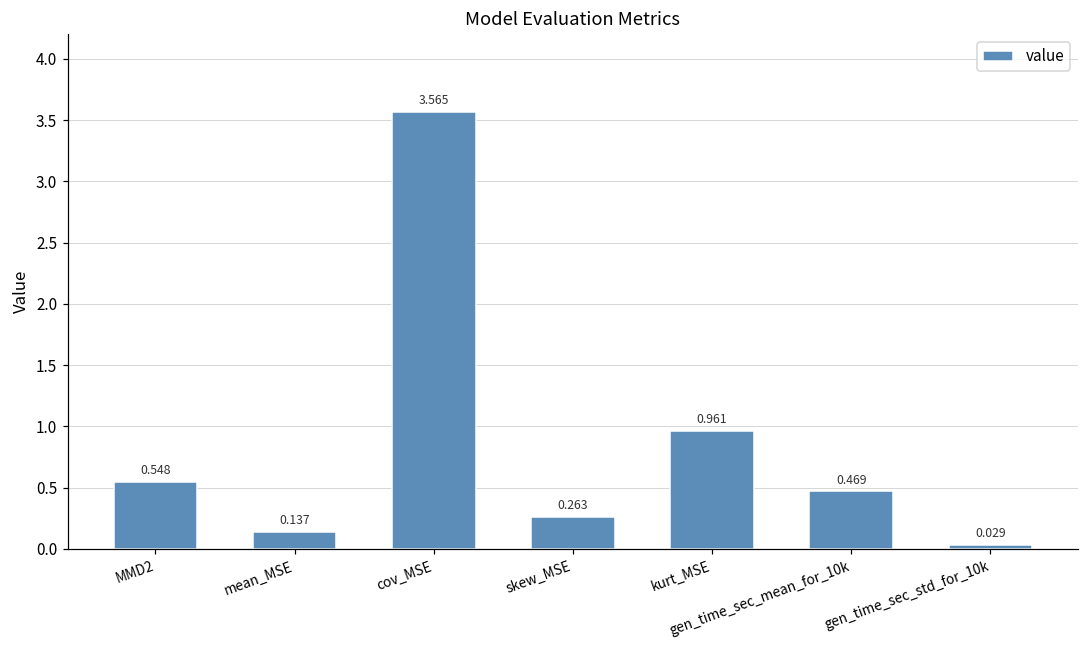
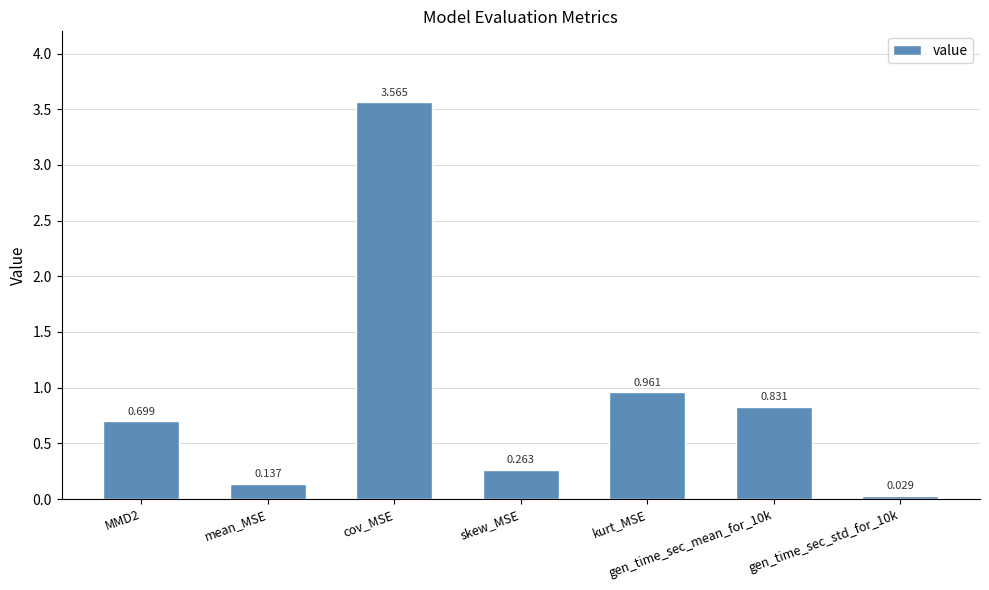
  {
-   "MMD2": 0.548,
+   "MMD2": 0.699,
    "mean_MSE": 0.137,
    "cov_MSE": 3.565,
    "skew_MSE": 0.263,
    "kurt_MSE": 0.961,
-   "gen_time_sec_mean_for_10k": 0.469,
+   "gen_time_sec_mean_for_10k": 0.831,
    "gen_time_sec_std_for_10k": 0.029
  }
